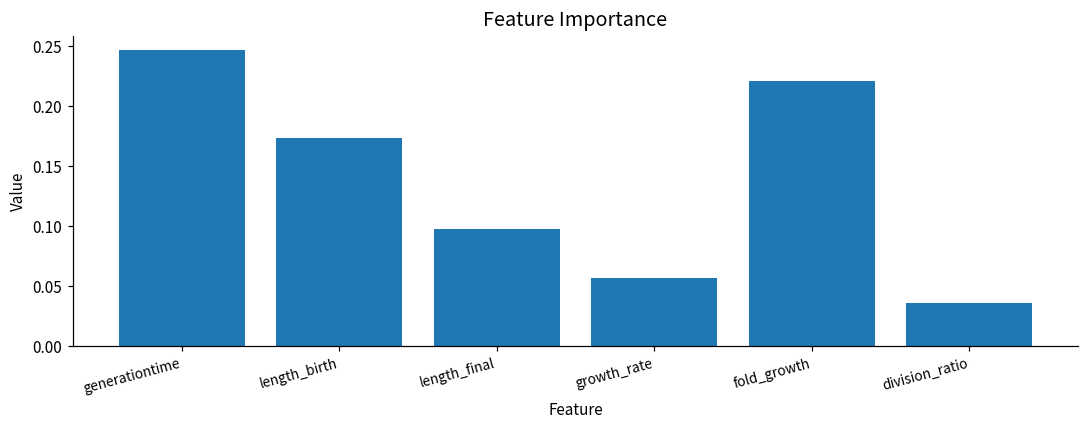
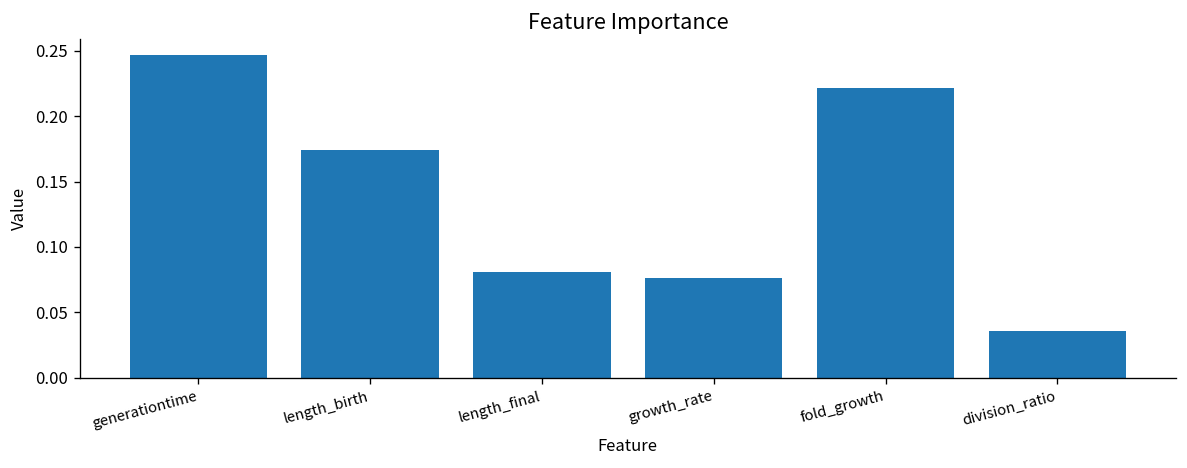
  {
    "generationtime": 0.247,
    "length_birth": 0.174,
-   "length_final": 0.098,
-   "growth_rate": 0.057,
+   "length_final": 0.081,
+   "growth_rate": 0.076,
    "fold_growth": 0.221,
    "division_ratio": 0.036
  }
